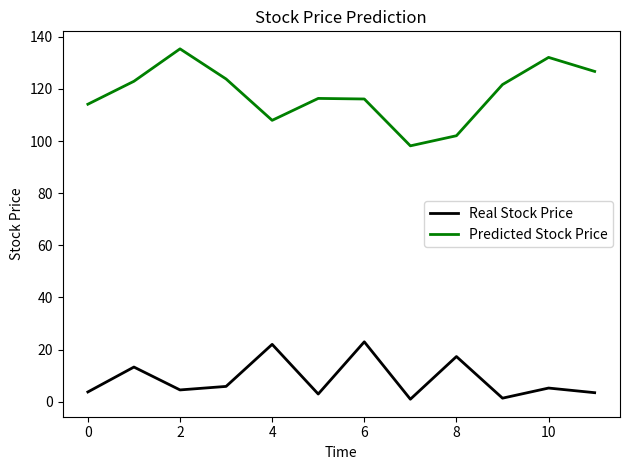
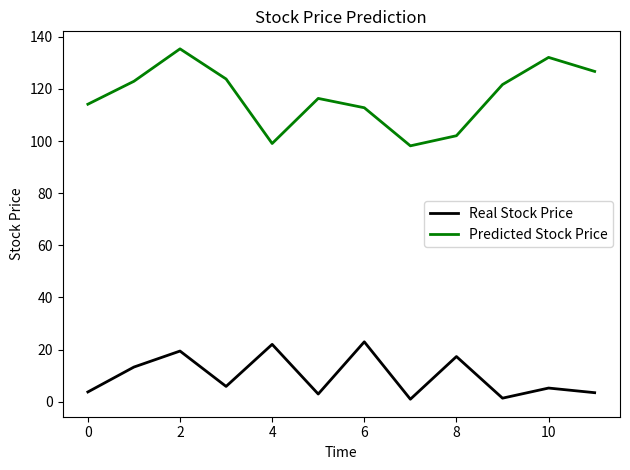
  {
    "Real Stock Price": {
      "0": 4,
-     "2": 4,
+     "2": 19,
      "4": 22,
      "6": 23,
      "8": 17,
      "10": 5
    },
    "Predicted Stock Price": {
      "0": 114,
      "2": 135,
-     "4": 108,
-     "6": 116,
+     "4": 99,
+     "6": 113,
      "8": 102,
      "10": 132
    }
  }
